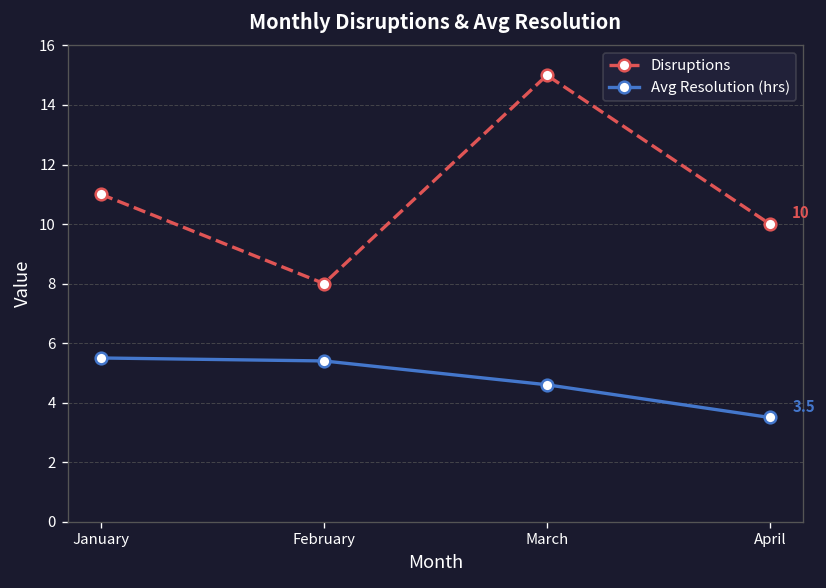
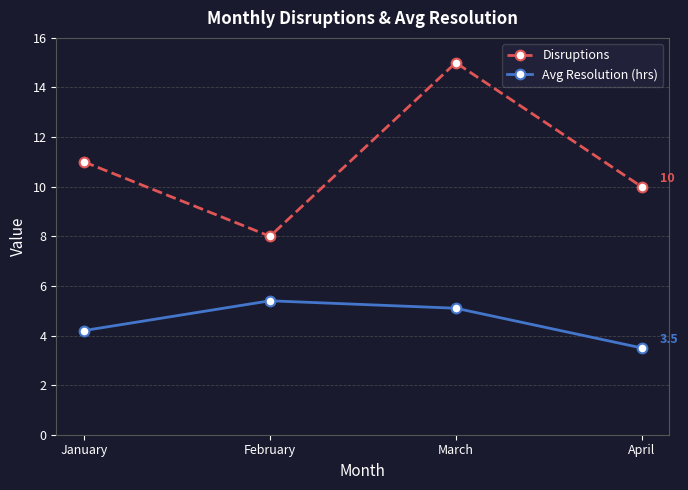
  {
    "Disruptions": {
      "April": 10
    },
    "Avg Resolution (hrs)": {
-     "January": 5.5,
+     "January": 4.2,
      "February": 5.4,
-     "March": 4.6
+     "March": 5.1
    }
  }
